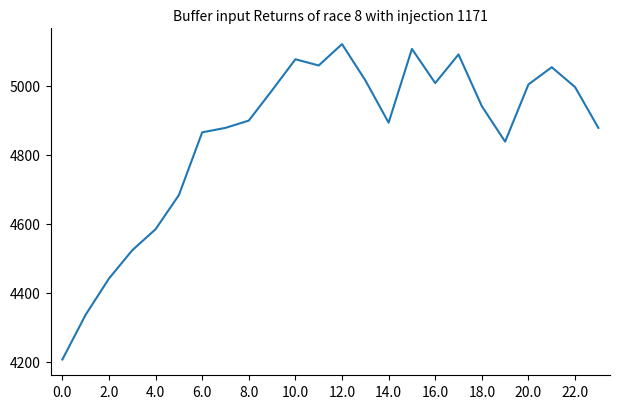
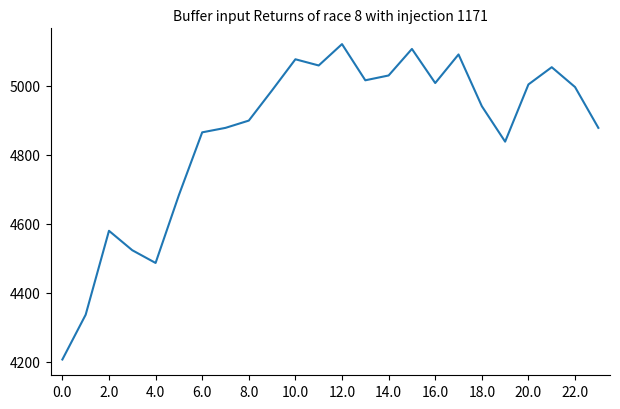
  {
    "0.0": 4210,
-   "2.0": 4440,
-   "4.0": 4580,
+   "2.0": 4580,
+   "4.0": 4490,
    "6.0": 4870,
    "8.0": 4900,
    "10.0": 5080,
    "12.0": 5120,
-   "14.0": 4890,
+   "14.0": 5030,
    "16.0": 5010,
    "18.0": 4940,
    "20.0": 5000,
    "22.0": 5000
  }
